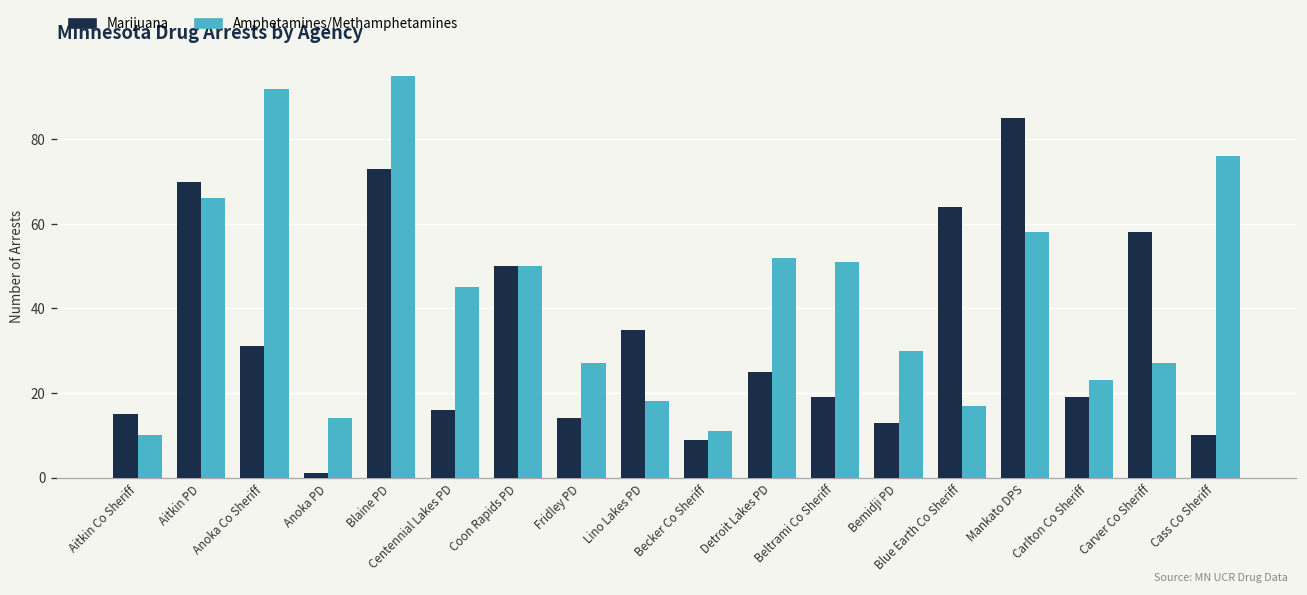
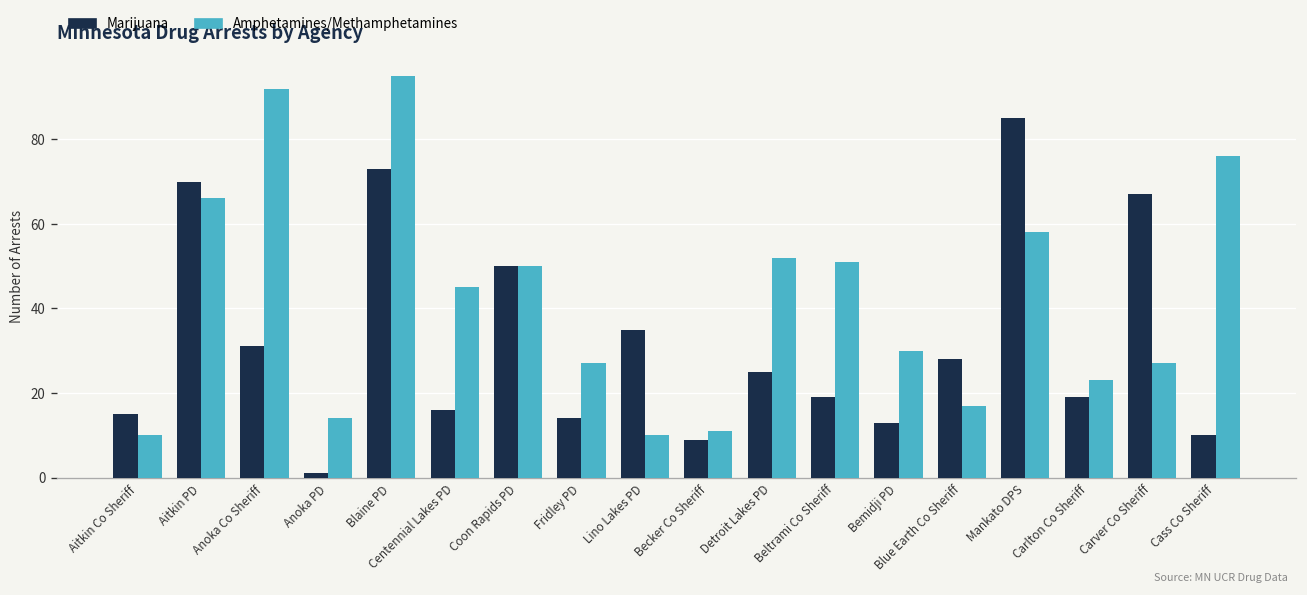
  {
    "Marijuana": {
      "Aitkin Co Sheriff": 15,
      "Aitkin PD": 70,
      "Anoka Co Sheriff": 31,
      "Anoka PD": 1,
      "Blaine PD": 73,
      "Centennial Lakes PD": 16,
      "Coon Rapids PD": 50,
      "Fridley PD": 14,
      "Lino Lakes PD": 35,
      "Becker Co Sheriff": 9,
      "Detroit Lakes PD": 25,
      "Beltrami Co Sheriff": 19,
      "Bemidji PD": 13,
-     "Blue Earth Co Sheriff": 64,
+     "Blue Earth Co Sheriff": 28,
      "Mankato DPS": 85,
      "Carlton Co Sheriff": 19,
-     "Carver Co Sheriff": 58,
+     "Carver Co Sheriff": 67,
      "Cass Co Sheriff": 10
    },
    "Amphetamines/Methamphetamines": {
      "Aitkin Co Sheriff": 10,
      "Aitkin PD": 66,
      "Anoka Co Sheriff": 92,
      "Anoka PD": 14,
      "Blaine PD": 95,
      "Centennial Lakes PD": 45,
      "Coon Rapids PD": 50,
      "Fridley PD": 27,
-     "Lino Lakes PD": 18,
+     "Lino Lakes PD": 10,
      "Becker Co Sheriff": 11,
      "Detroit Lakes PD": 52,
      "Beltrami Co Sheriff": 51,
      "Bemidji PD": 30,
      "Blue Earth Co Sheriff": 17,
      "Mankato DPS": 58,
      "Carlton Co Sheriff": 23,
      "Carver Co Sheriff": 27,
      "Cass Co Sheriff": 76
    }
  }
